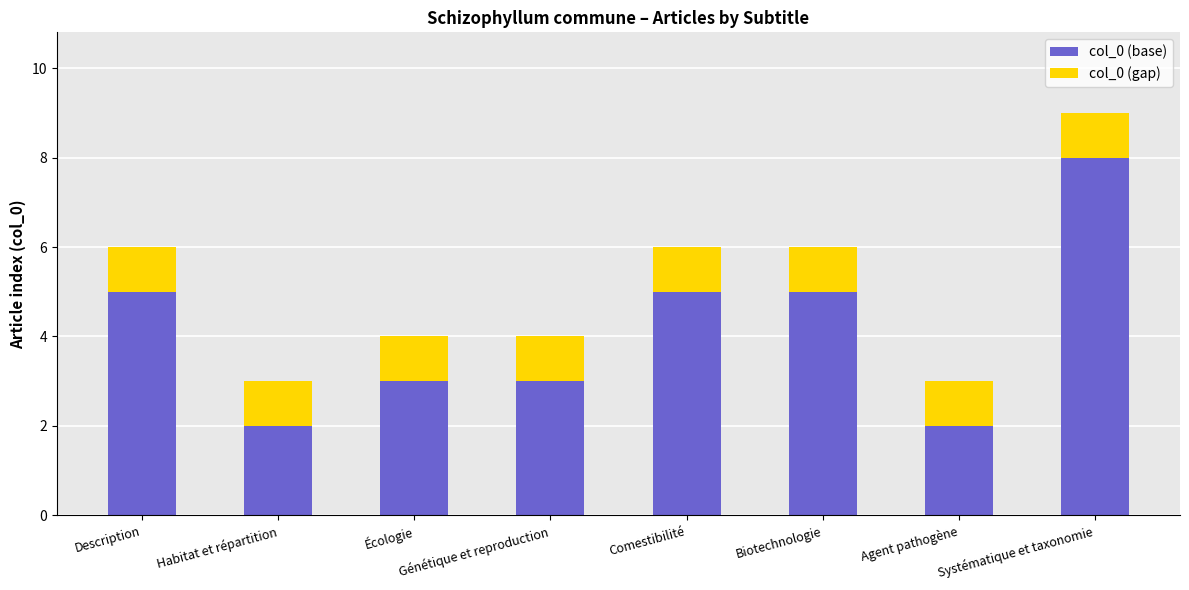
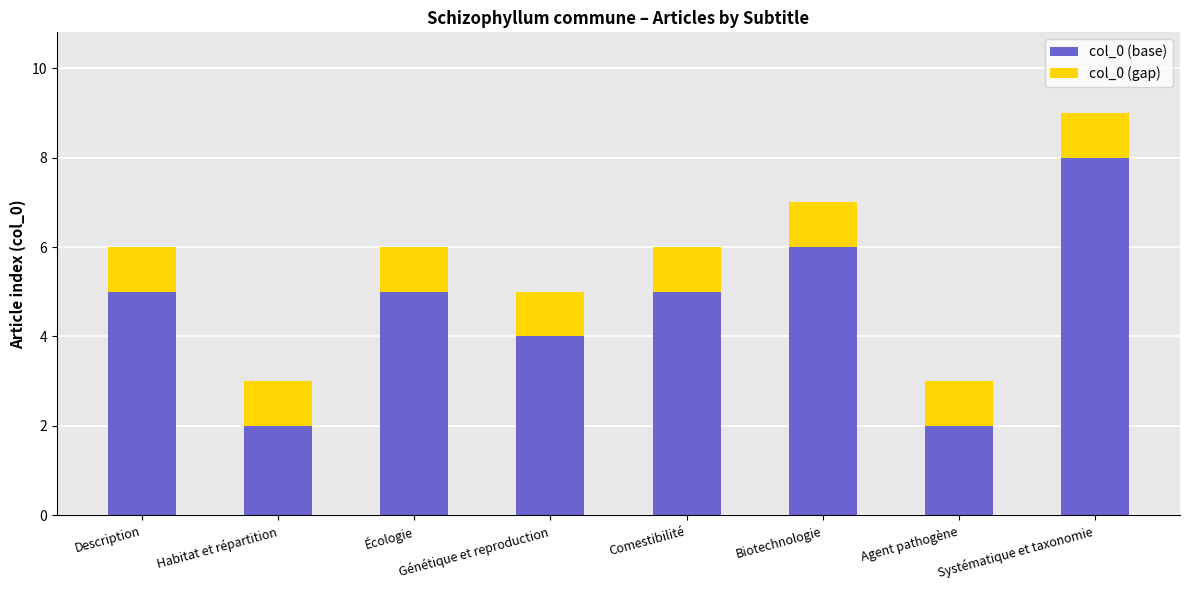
  {
    "col_0 (base)": {
      "Description": 5,
      "Habitat et répartition": 2,
-     "Écologie": 3,
-     "Génétique et reproduction": 3,
+     "Écologie": 5,
+     "Génétique et reproduction": 4,
      "Comestibilité": 5,
-     "Biotechnologie": 5,
+     "Biotechnologie": 6,
      "Agent pathogène": 2,
      "Systématique et taxonomie": 8
    },
    "col_0 (gap)": {
      "Description": 1,
      "Habitat et répartition": 1,
      "Écologie": 1,
      "Génétique et reproduction": 1,
      "Comestibilité": 1,
      "Biotechnologie": 1,
      "Agent pathogène": 1,
      "Systématique et taxonomie": 1
    }
  }
